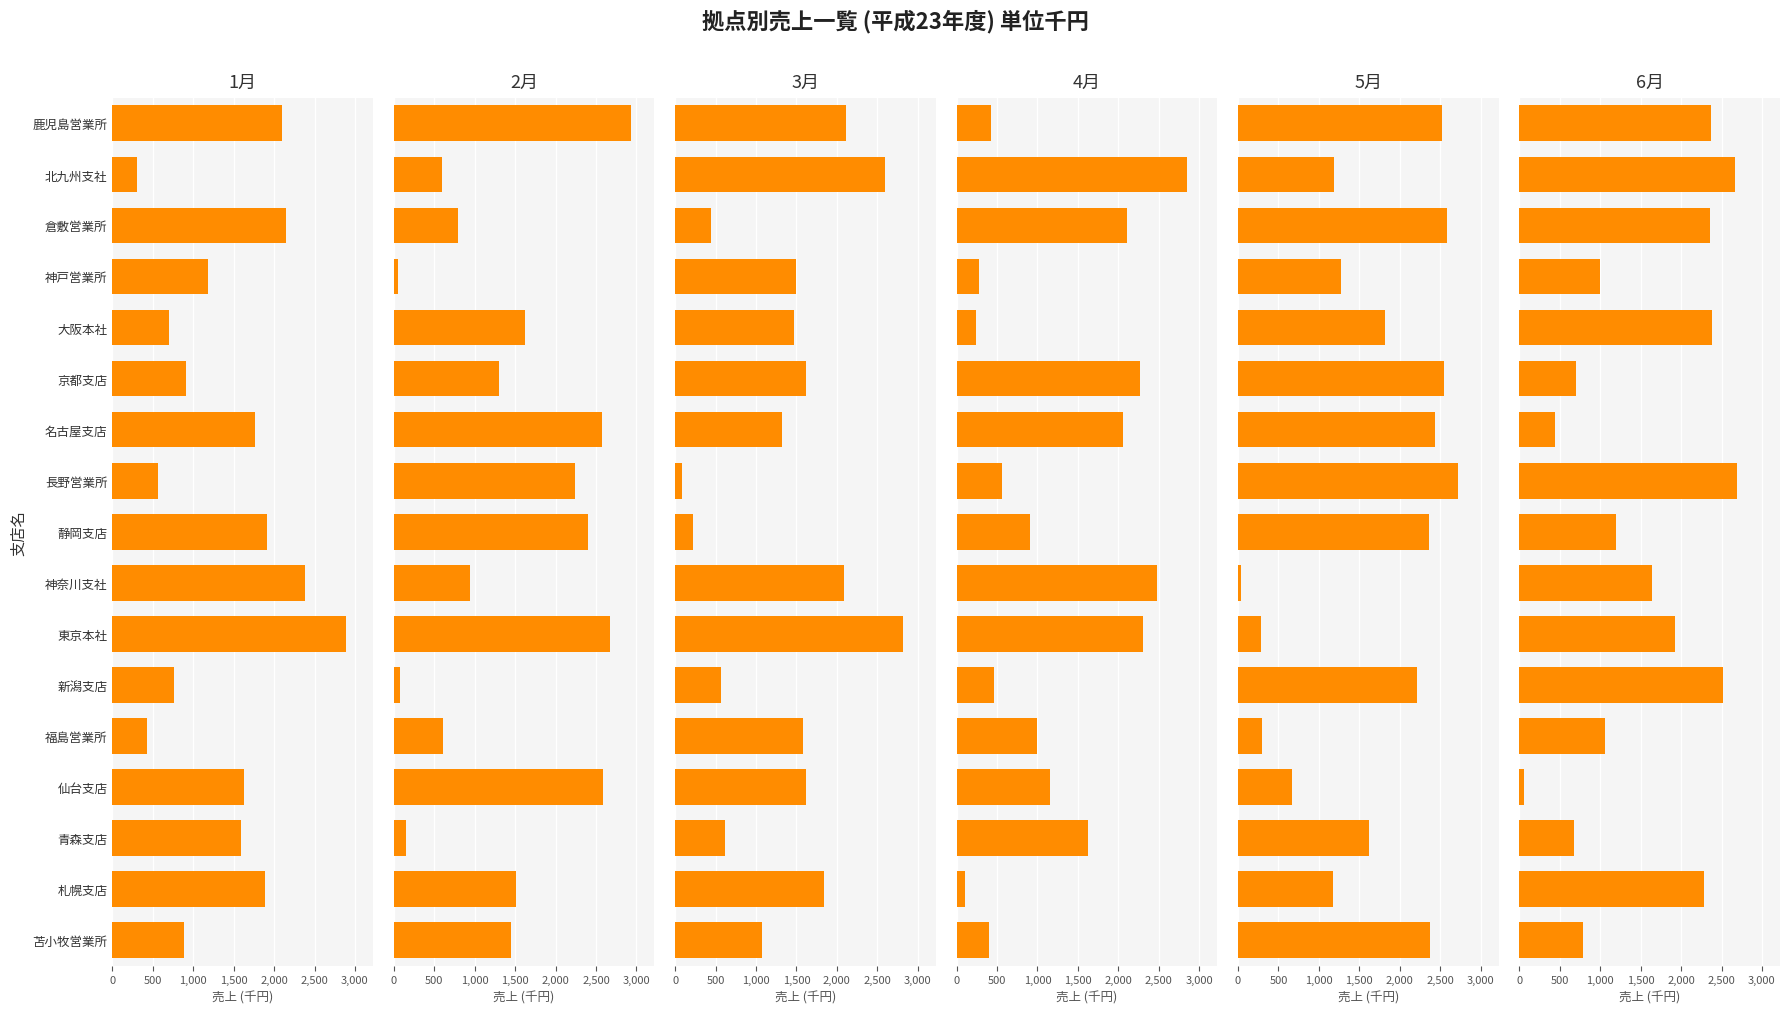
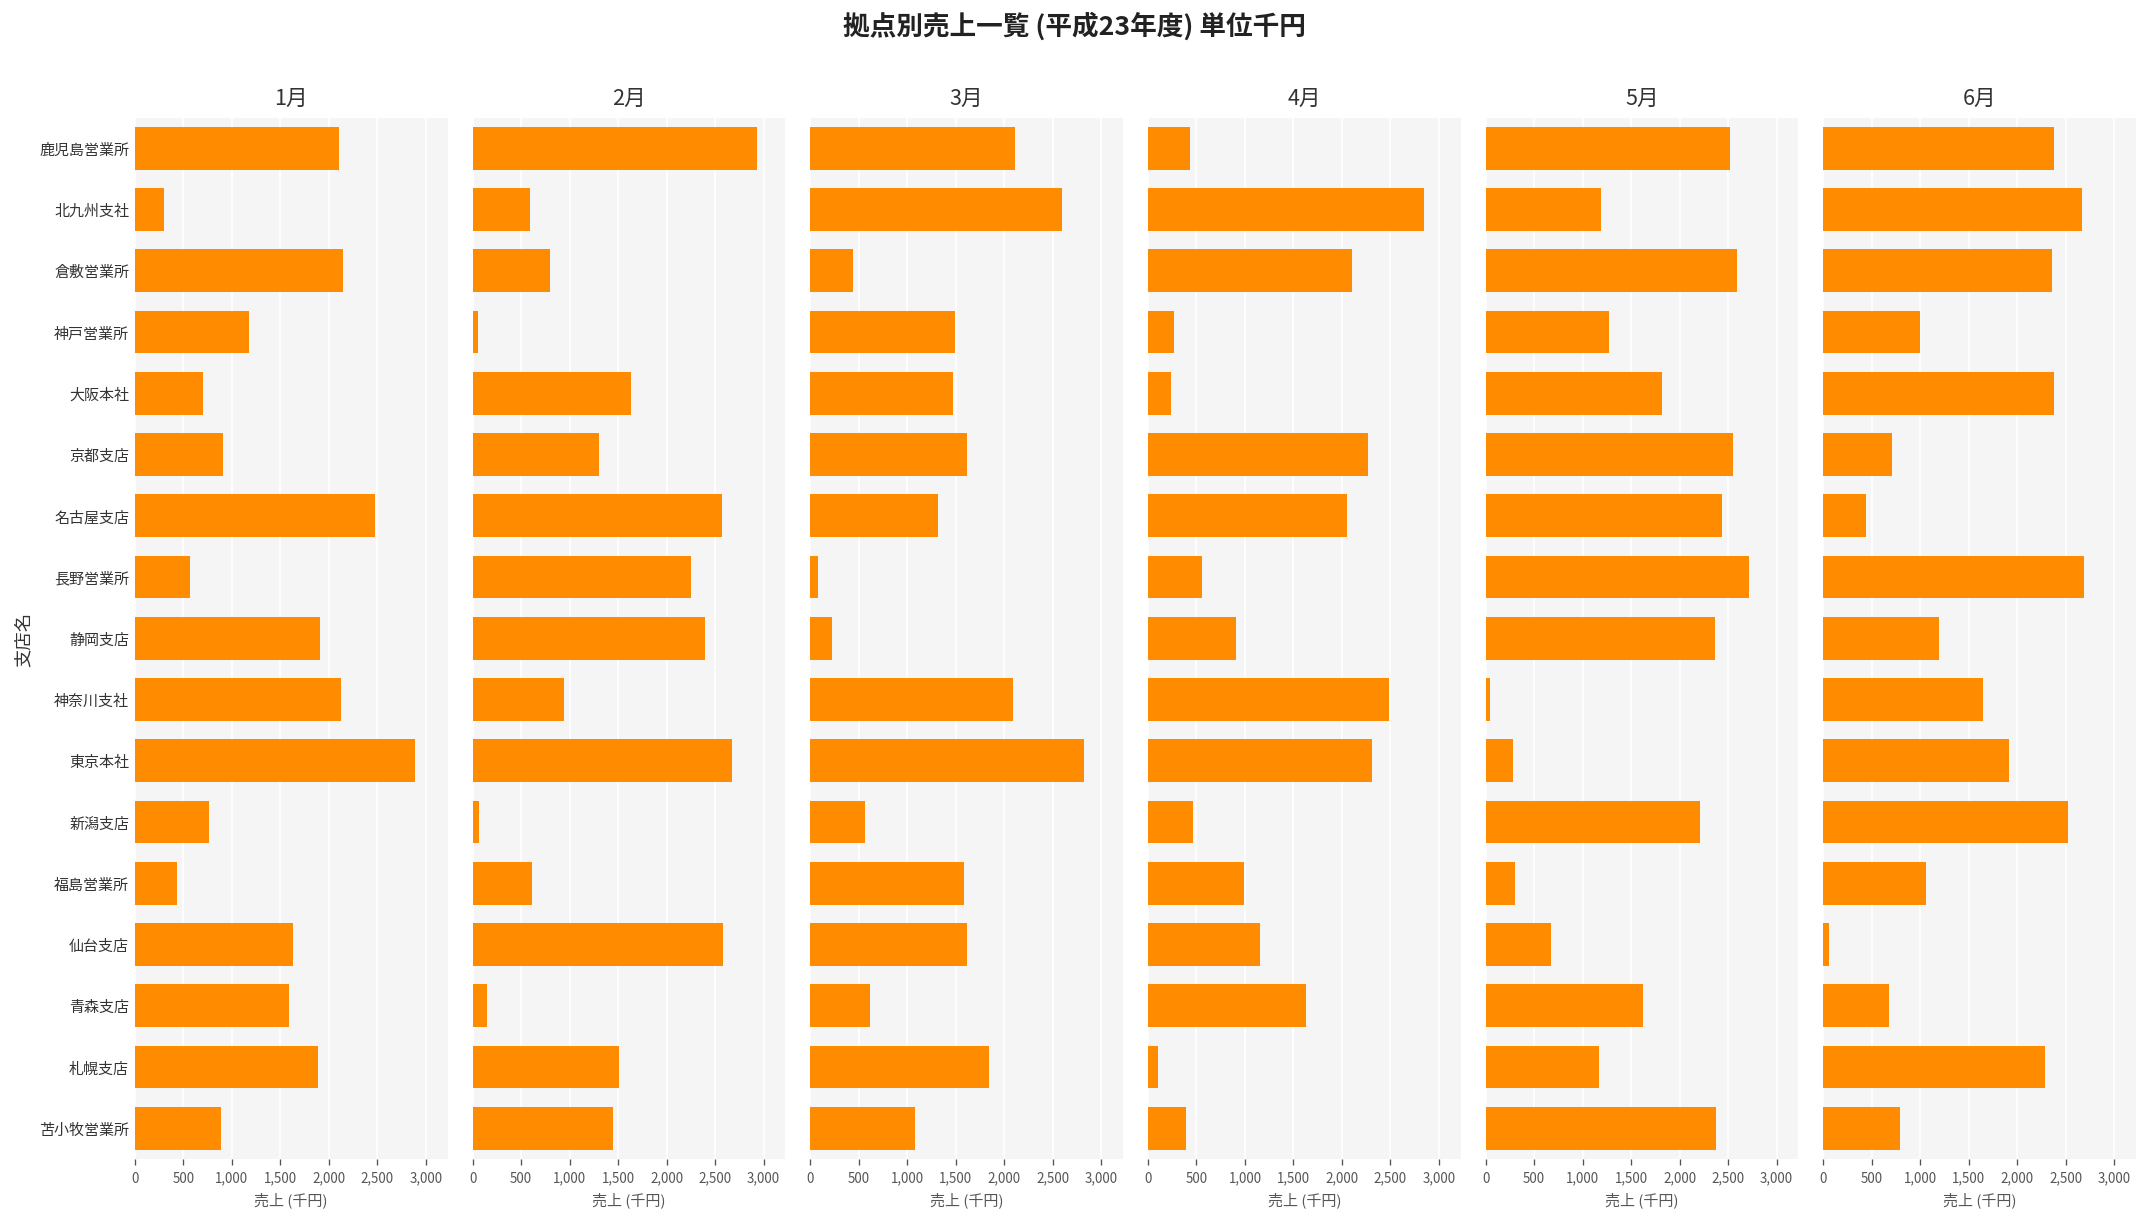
  {
    "1月": {
      "鹿児島営業所": "2,100",
      "北九州支社": "300",
      "倉敷営業所": "2,100",
      "神戸営業所": "1,200",
      "大阪本社": "700",
      "京都支店": "900",
-     "名古屋支店": "1,800",
+     "名古屋支店": "2,500",
      "長野営業所": "600",
      "静岡支店": "1,900",
-     "神奈川支社": "2,400",
+     "神奈川支社": "2,100",
      "東京本社": "2,900",
      "新潟支店": "800",
      "福島営業所": "400",
      "仙台支店": "1,600",
      "青森支店": "1,600",
      "札幌支店": "1,900",
      "苫小牧営業所": "900"
    }
  }
